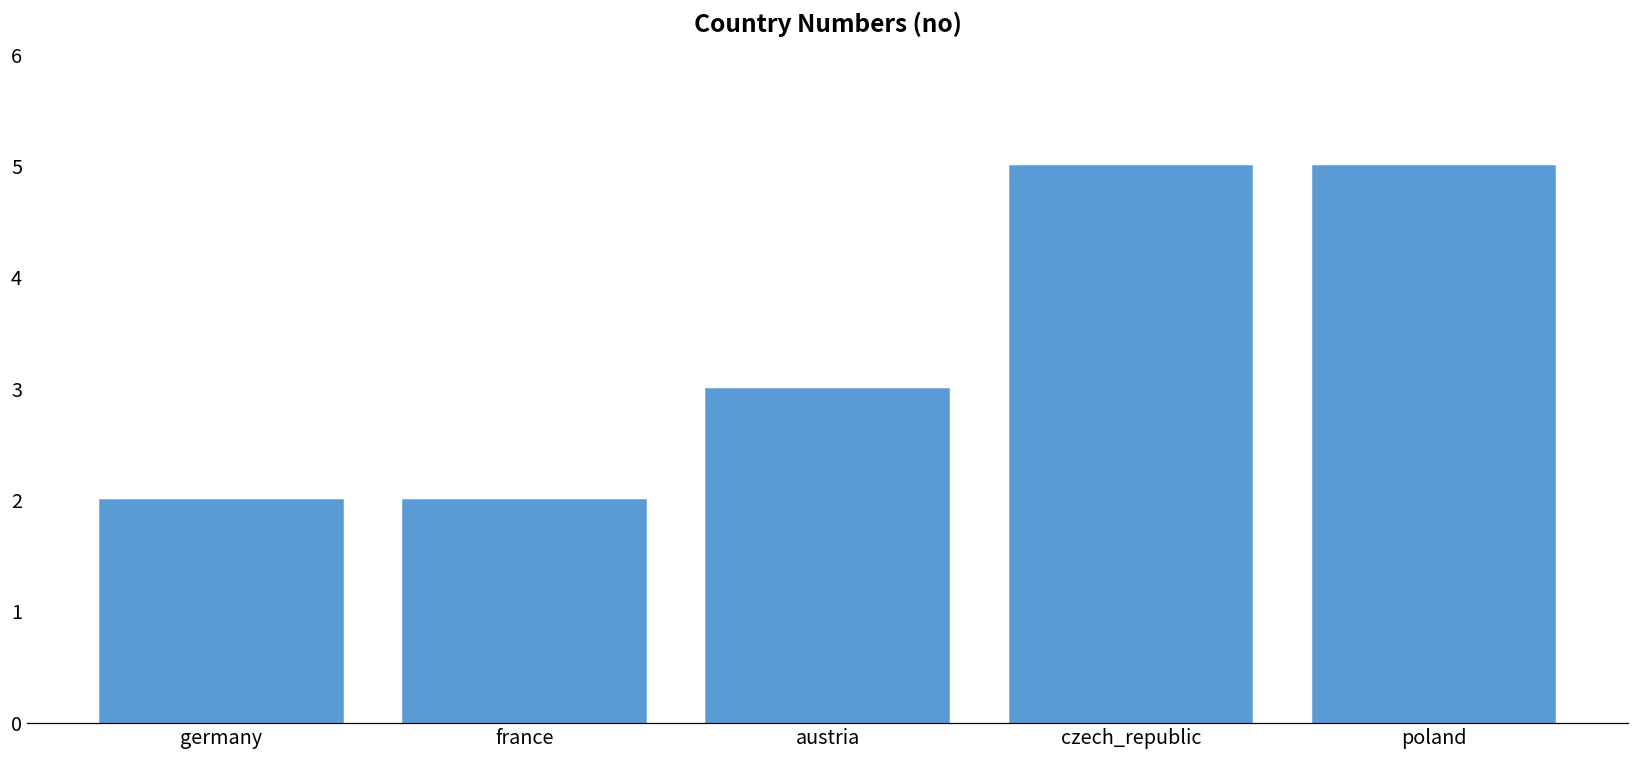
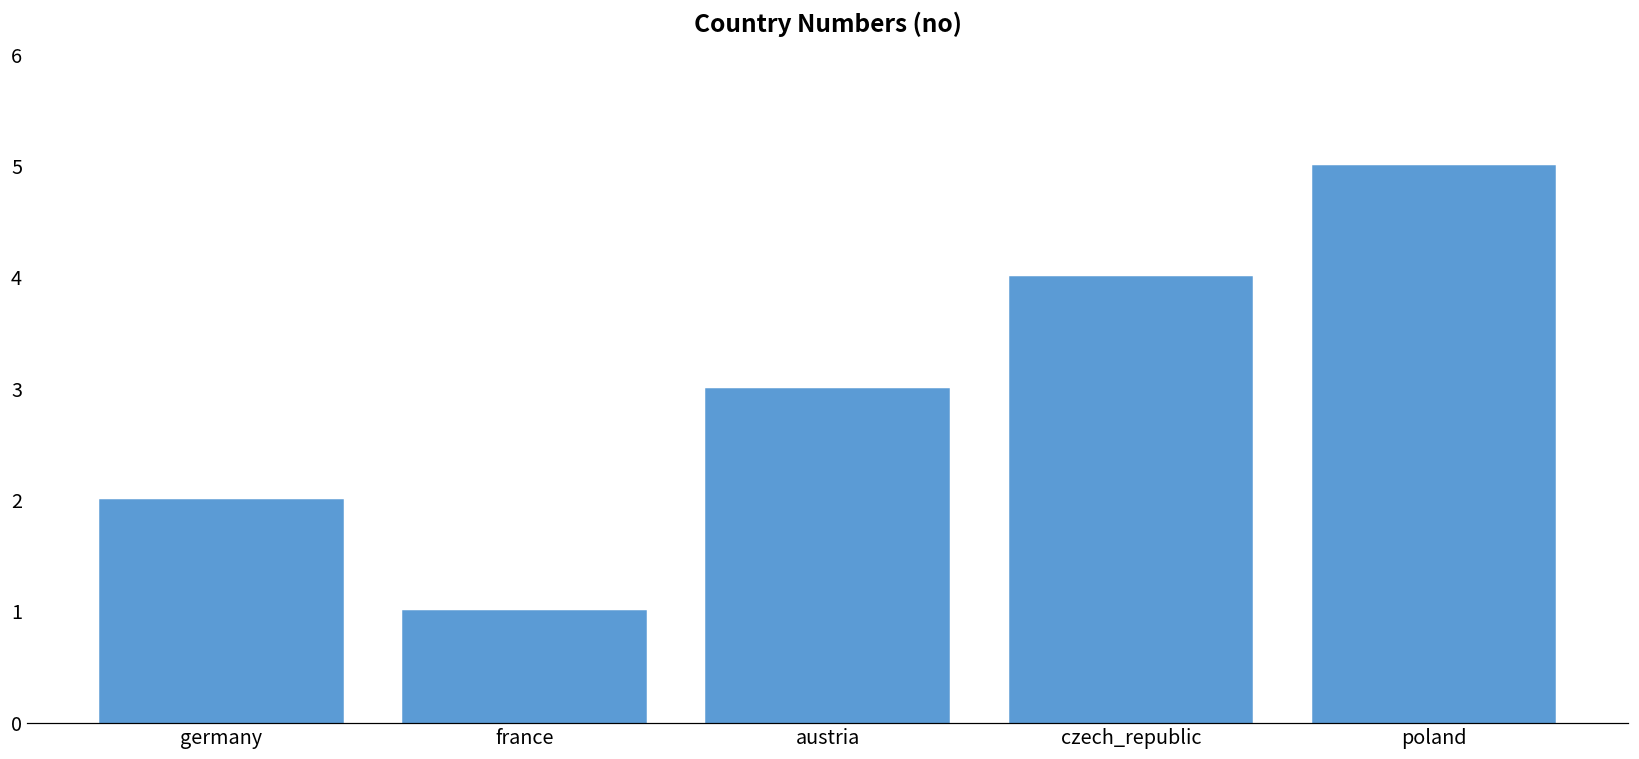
  {
    "germany": 2,
-   "france": 2,
+   "france": 1,
    "austria": 3,
-   "czech_republic": 5,
+   "czech_republic": 4,
    "poland": 5
  }
